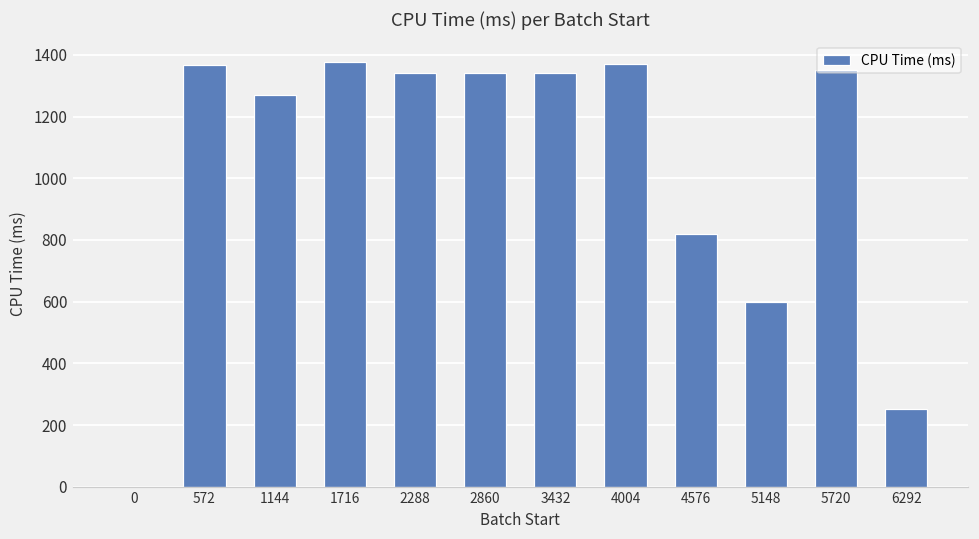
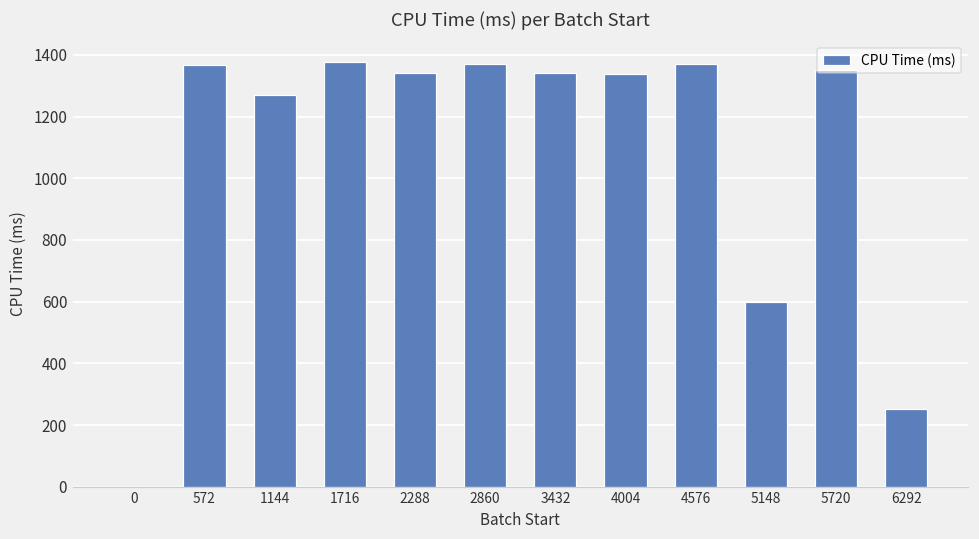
  {
    "572": 1370,
    "1144": 1270,
    "1716": 1380,
    "2288": 1340,
-   "2860": 1340,
+   "2860": 1370,
    "3432": 1340,
-   "4004": 1370,
-   "4576": 820,
+   "4004": 1340,
+   "4576": 1370,
    "5148": 600,
    "6292": 250
  }
